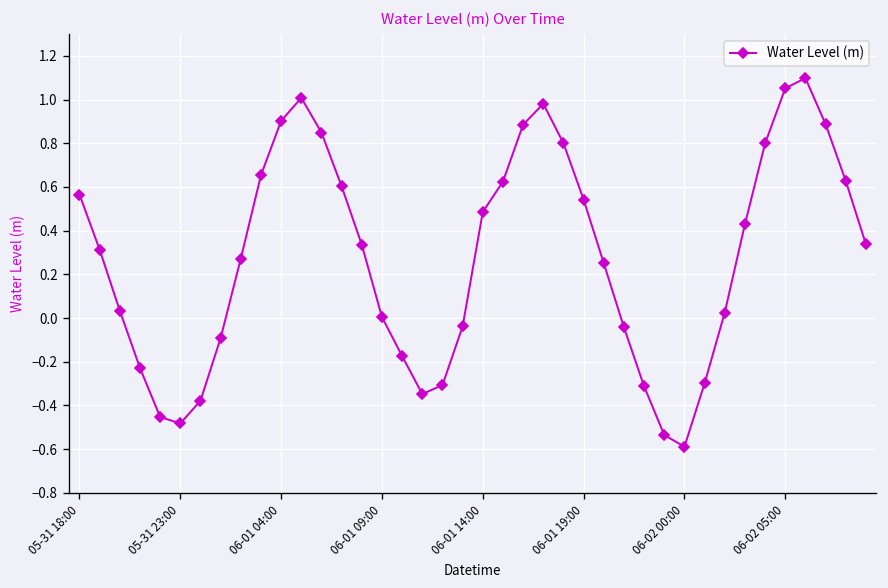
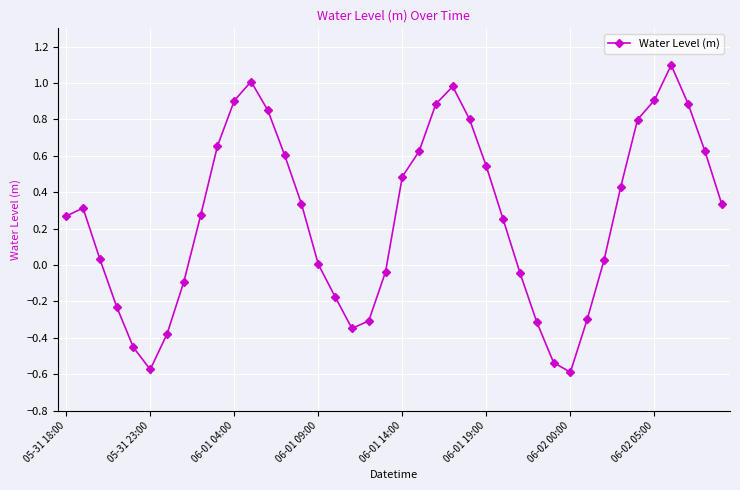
  {
-   "05-31 18:00": 0.57,
-   "05-31 23:00": -0.48,
+   "05-31 18:00": 0.27,
+   "05-31 23:00": -0.57,
    "06-01 04:00": 0.90,
    "06-01 09:00": 0.00,
    "06-01 14:00": 0.49,
    "06-01 19:00": 0.54,
    "06-02 00:00": -0.59,
-   "06-02 05:00": 1.05
+   "06-02 05:00": 0.91
  }
